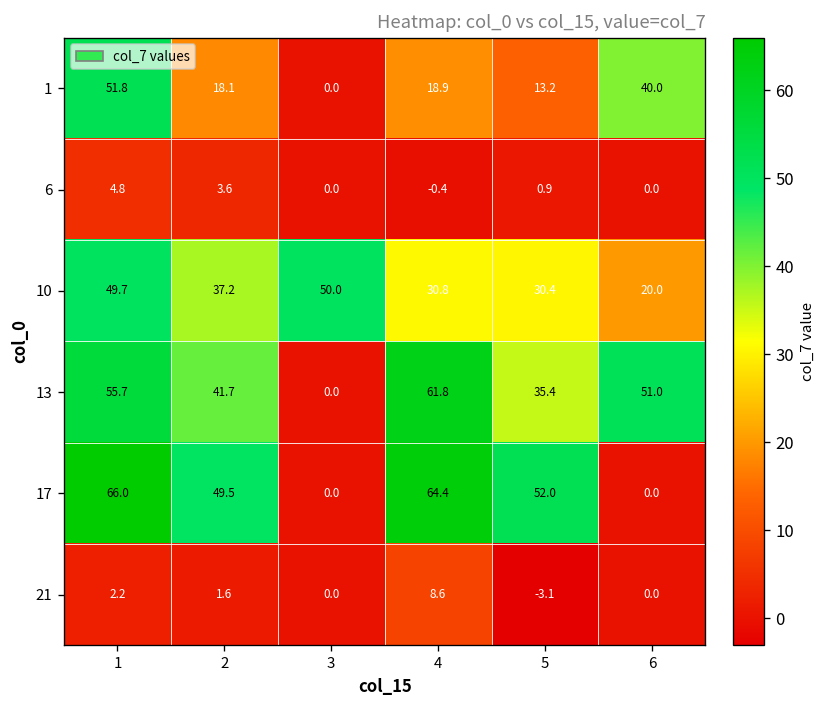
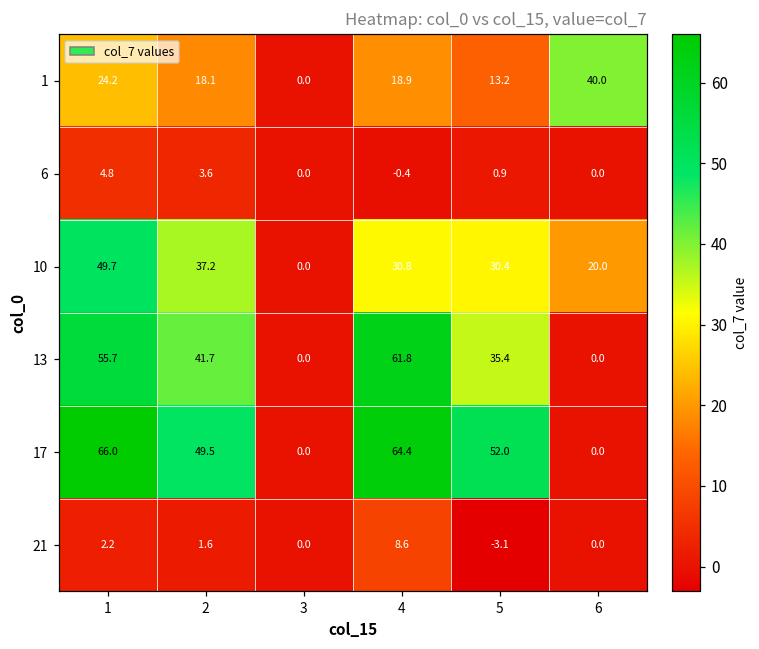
  {
    "1": {
-     "1": 51.8,
+     "1": 24.2,
      "2": 18.1,
      "3": 0.0,
      "4": 18.9,
      "5": 13.2,
      "6": 40.0
    },
    "6": {
      "1": 4.8,
      "2": 3.6,
      "3": 0.0,
      "4": -0.4,
      "5": 0.9,
      "6": 0.0
    },
    "10": {
      "1": 49.7,
      "2": 37.2,
-     "3": 50.0,
+     "3": 0.0,
      "4": 30.8,
      "5": 30.4,
      "6": 20.0
    },
    "13": {
      "1": 55.7,
      "2": 41.7,
      "3": 0.0,
      "4": 61.8,
      "5": 35.4,
-     "6": 51.0
+     "6": 0.0
    },
    "17": {
      "1": 66.0,
      "2": 49.5,
      "3": 0.0,
      "4": 64.4,
      "5": 52.0,
      "6": 0.0
    },
    "21": {
      "1": 2.2,
      "2": 1.6,
      "3": 0.0,
      "4": 8.6,
      "5": -3.1,
      "6": 0.0
    }
  }
